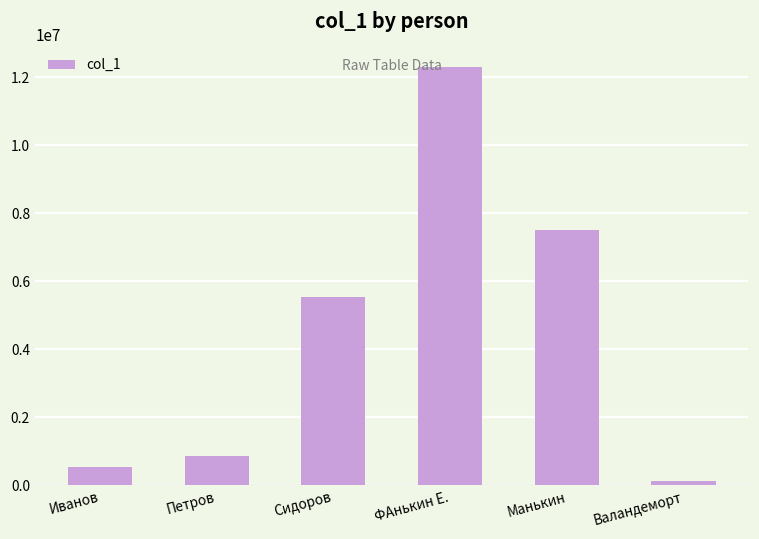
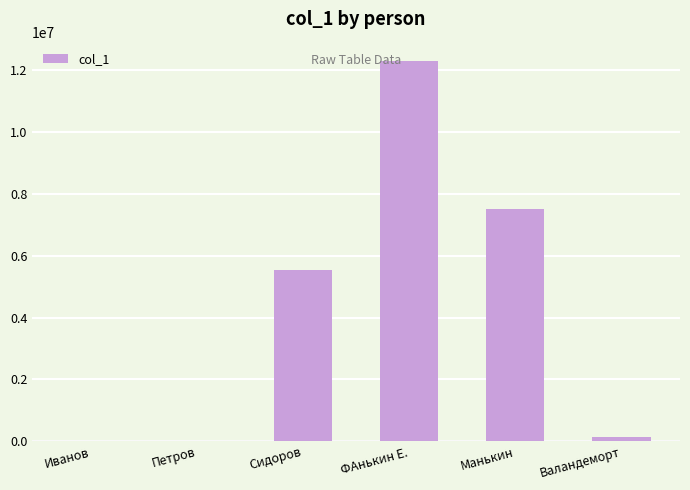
  {
-   "Иванов": 500000,
-   "Петров": 900000,
+   "Иванов": 0,
+   "Петров": 0,
    "Сидоров": 5500000,
    "ФАнькин Е.": 12300000,
    "Манькин": 7500000,
    "Валандеморт": 100000
  }
